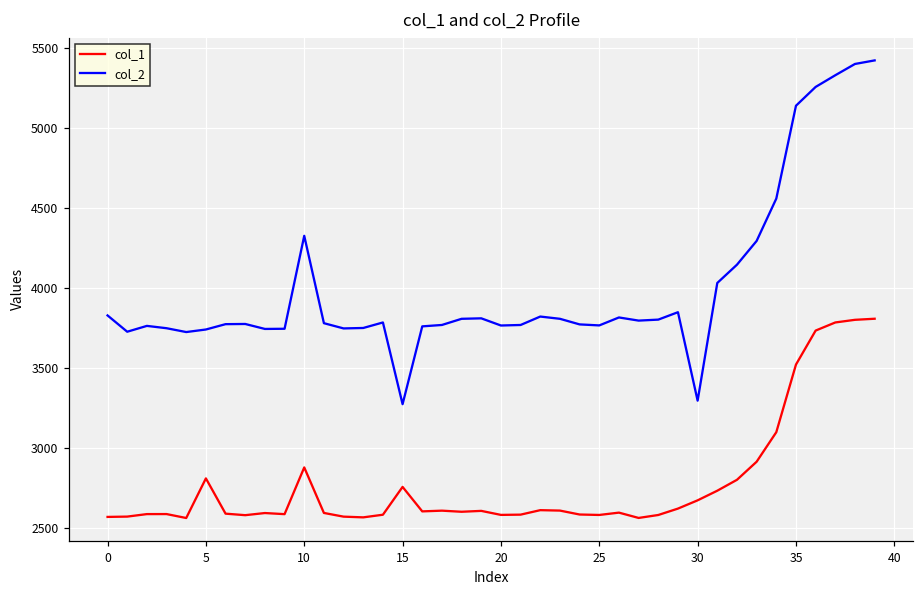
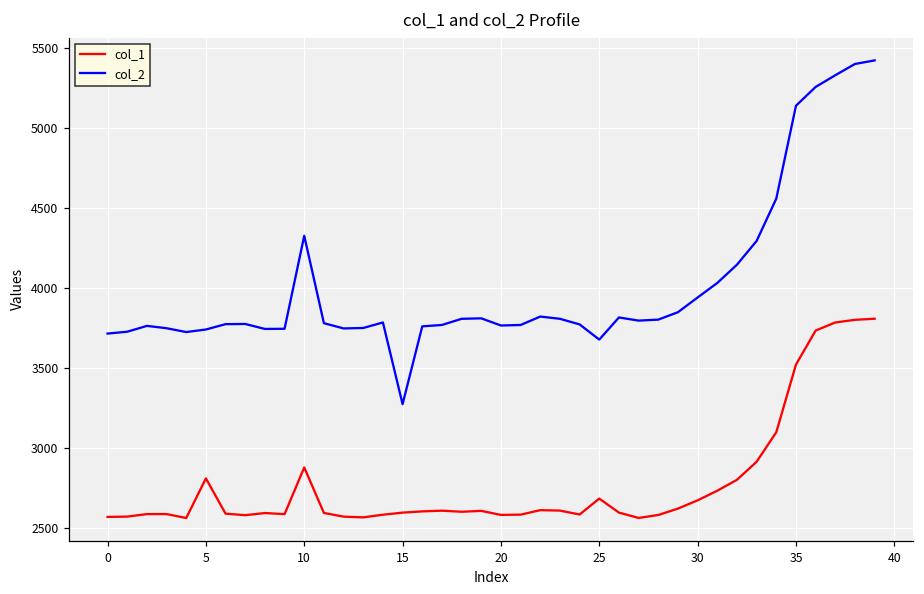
  {
    "col_1": {
      "0": 2570,
      "5": 2810,
      "10": 2880,
-     "15": 2760,
+     "15": 2600,
      "20": 2580,
-     "25": 2580,
+     "25": 2690,
      "30": 2670,
      "35": 3520
    },
    "col_2": {
-     "0": 3830,
+     "0": 3720,
      "5": 3740,
      "10": 4330,
      "15": 3280,
      "20": 3770,
-     "25": 3770,
-     "30": 3300,
+     "25": 3680,
+     "30": 3940,
      "35": 5140
    }
  }
